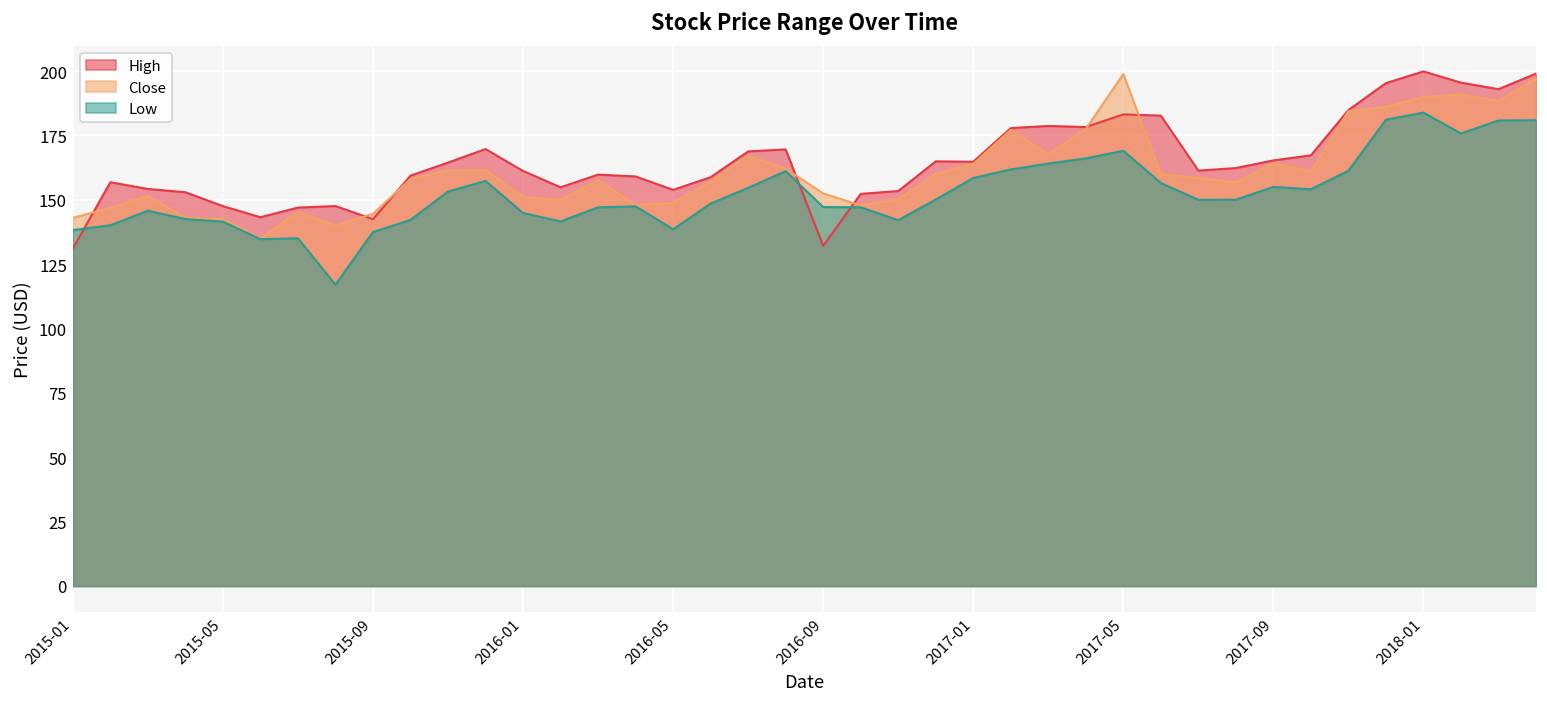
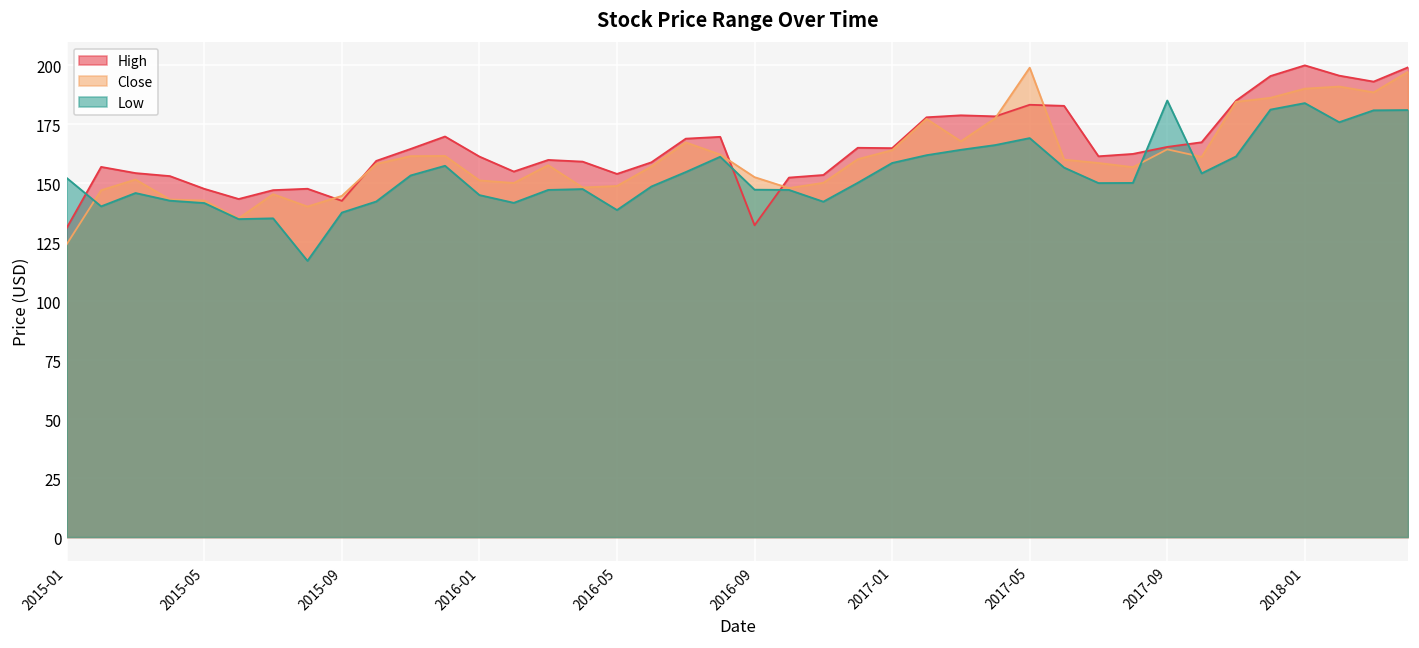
  {
    "High": {
      "2015-01": 131,
      "2015-05": 148,
      "2015-09": 142,
      "2016-01": 161,
      "2016-05": 154,
      "2016-09": 132,
      "2017-05": 183,
      "2018-01": 200
    },
    "Close": {
-     "2015-01": 143,
+     "2015-01": 124,
      "2015-09": 145,
      "2016-01": 151,
      "2016-05": 149,
      "2016-09": 153,
      "2017-05": 199,
      "2018-01": 190
    },
    "Low": {
-     "2015-01": 138,
+     "2015-01": 152,
      "2015-09": 138,
      "2016-01": 145,
      "2016-05": 139,
      "2016-09": 147,
      "2017-01": 159,
      "2017-05": 169,
-     "2017-09": 155,
+     "2017-09": 185,
      "2018-01": 184
    }
  }
